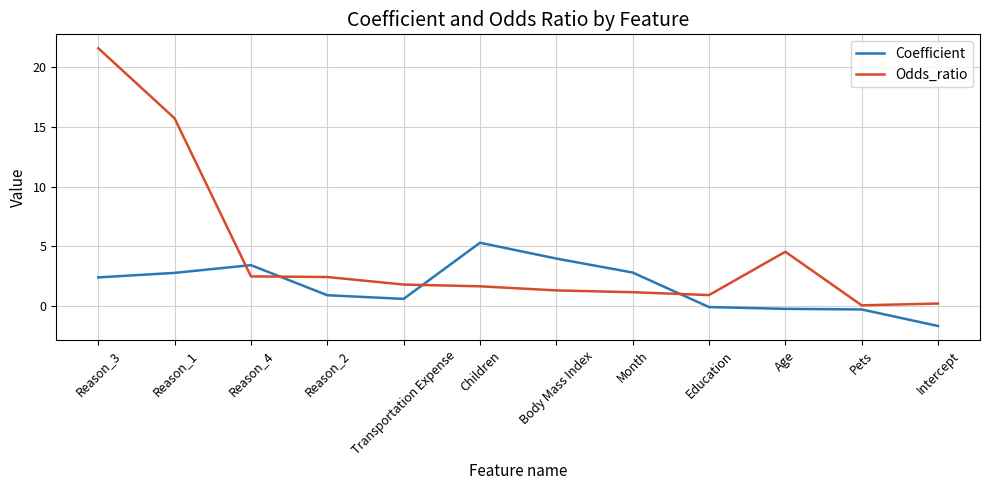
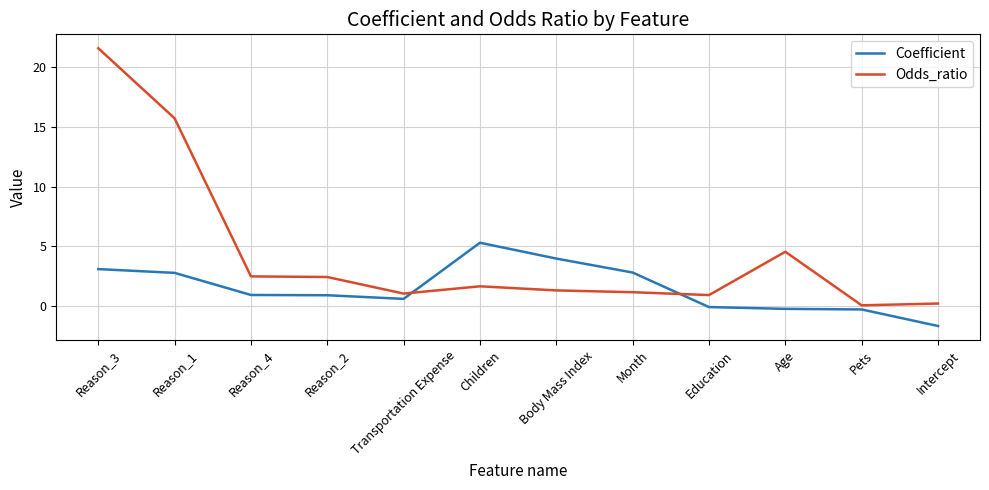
  {
    "Coefficient": {
-     "Reason_3": 2.4,
+     "Reason_3": 3.1,
      "Reason_1": 2.8,
-     "Reason_4": 3.4,
+     "Reason_4": 0.9,
      "Reason_2": 0.9,
      "Transportation Expense": 0.6,
      "Children": 5.3,
      "Body Mass Index": 4.0,
      "Month": 2.8,
      "Education": -0.1,
      "Age": -0.3,
      "Pets": -0.3,
      "Intercept": -1.7
    },
    "Odds_ratio": {
      "Reason_3": 21.6,
      "Reason_1": 15.7,
      "Reason_4": 2.5,
      "Reason_2": 2.4,
-     "Transportation Expense": 1.8,
+     "Transportation Expense": 1.0,
      "Children": 1.6,
      "Body Mass Index": 1.3,
      "Month": 1.1,
      "Education": 0.9,
      "Age": 4.5,
      "Pets": 0.0,
      "Intercept": 0.2
    }
  }
